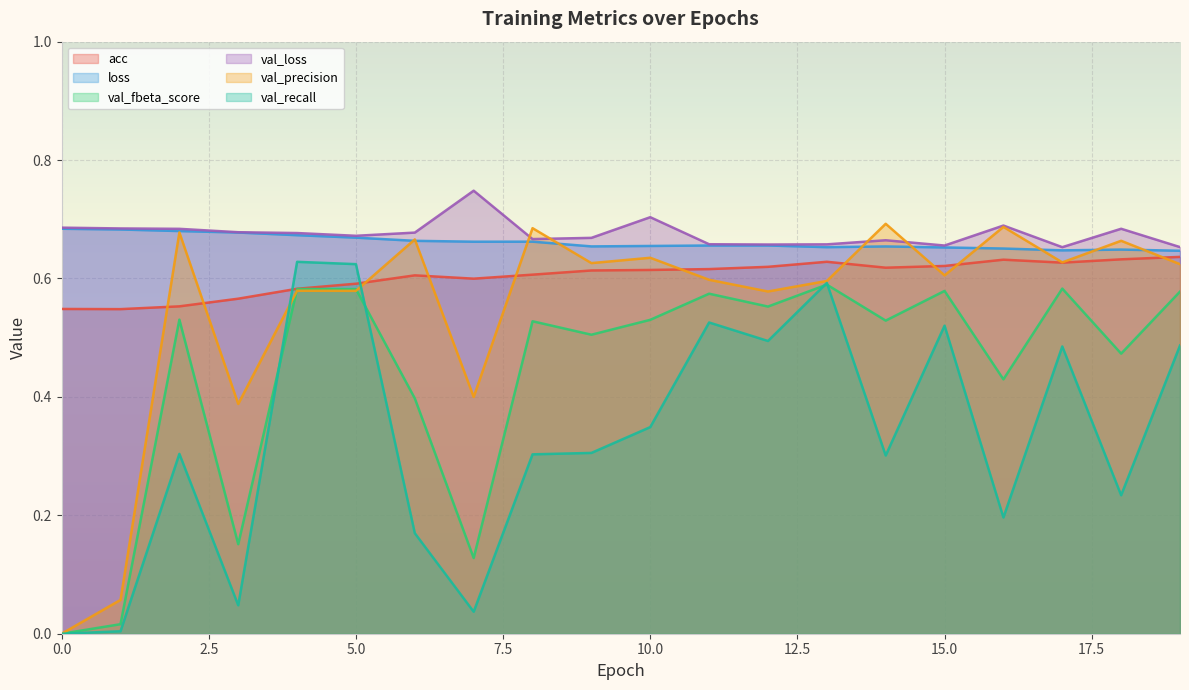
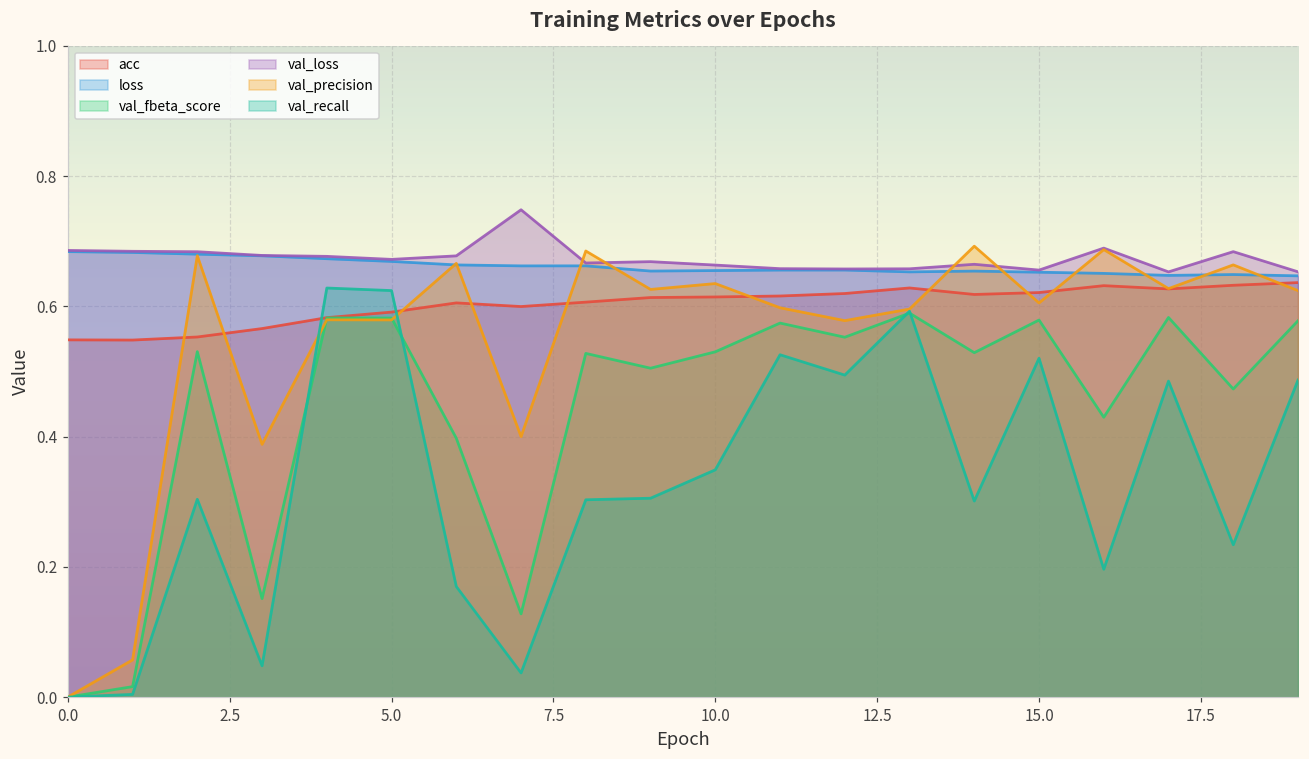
  {
    "val_loss": {
-     "10.0": 0.70
+     "10.0": 0.66
    }
  }
